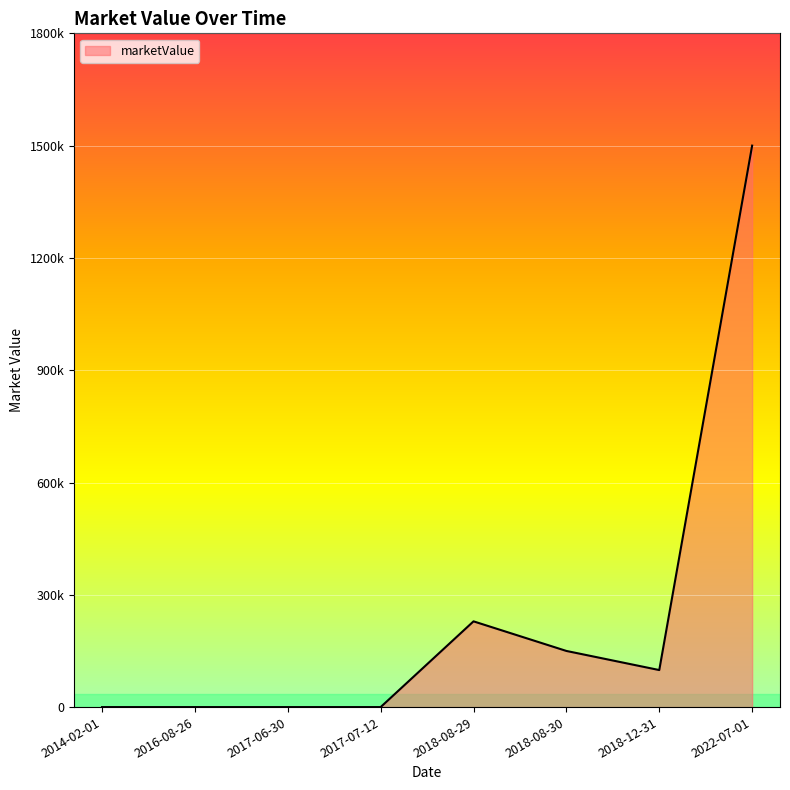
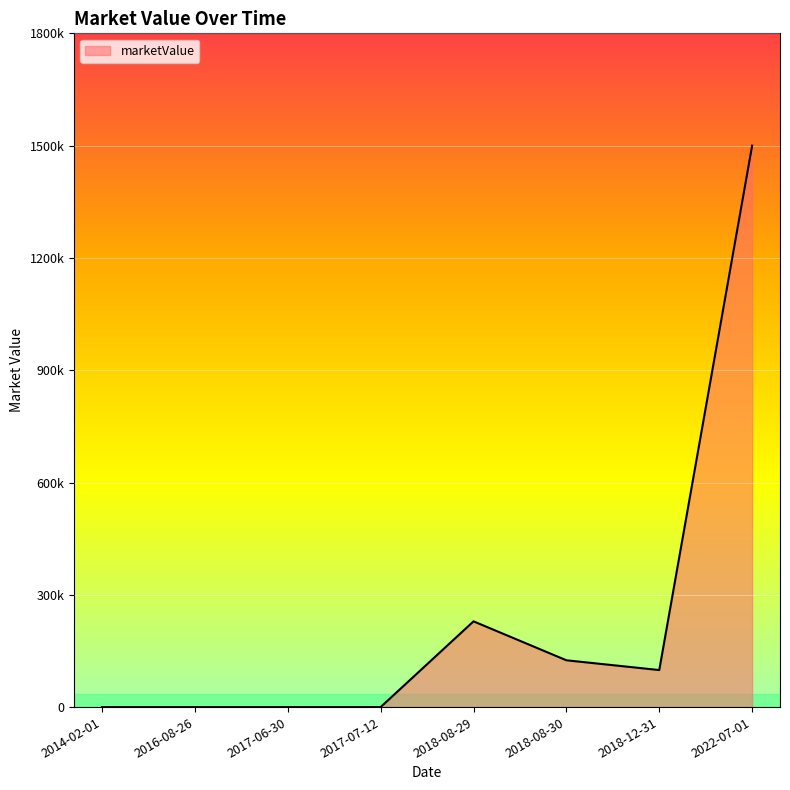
  {
    "2018-08-29": 230000,
-   "2018-08-30": 150000,
+   "2018-08-30": 130000,
    "2018-12-31": 100000,
    "2022-07-01": 1500000
  }
